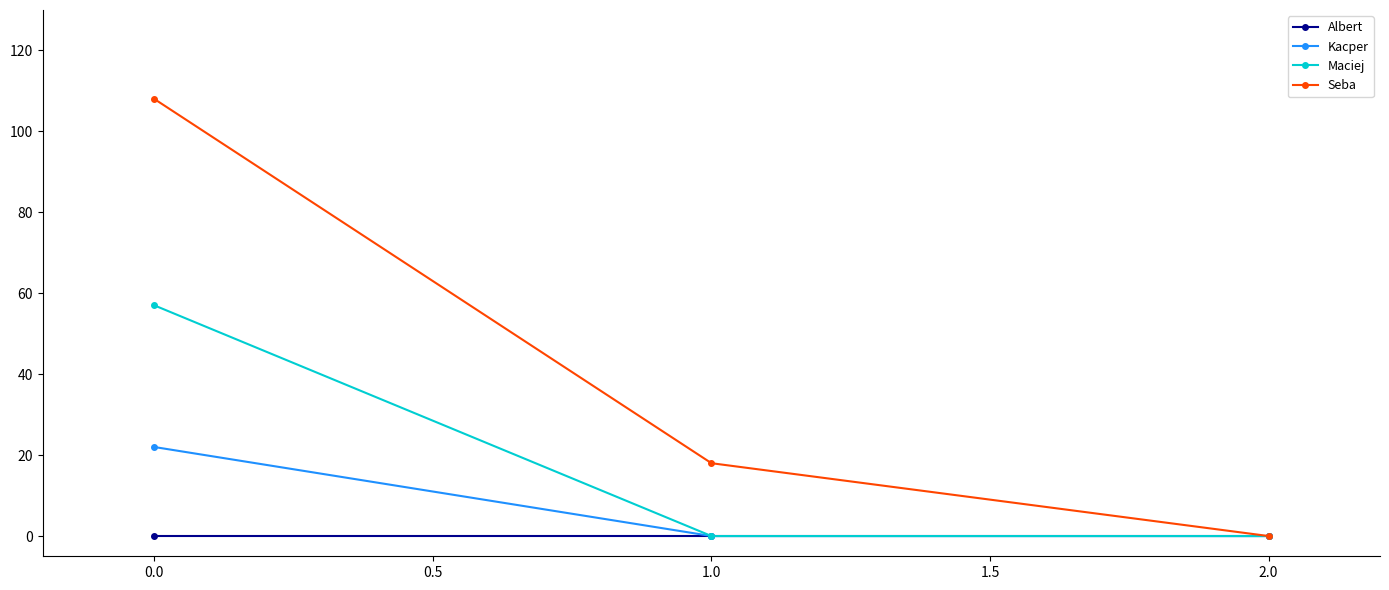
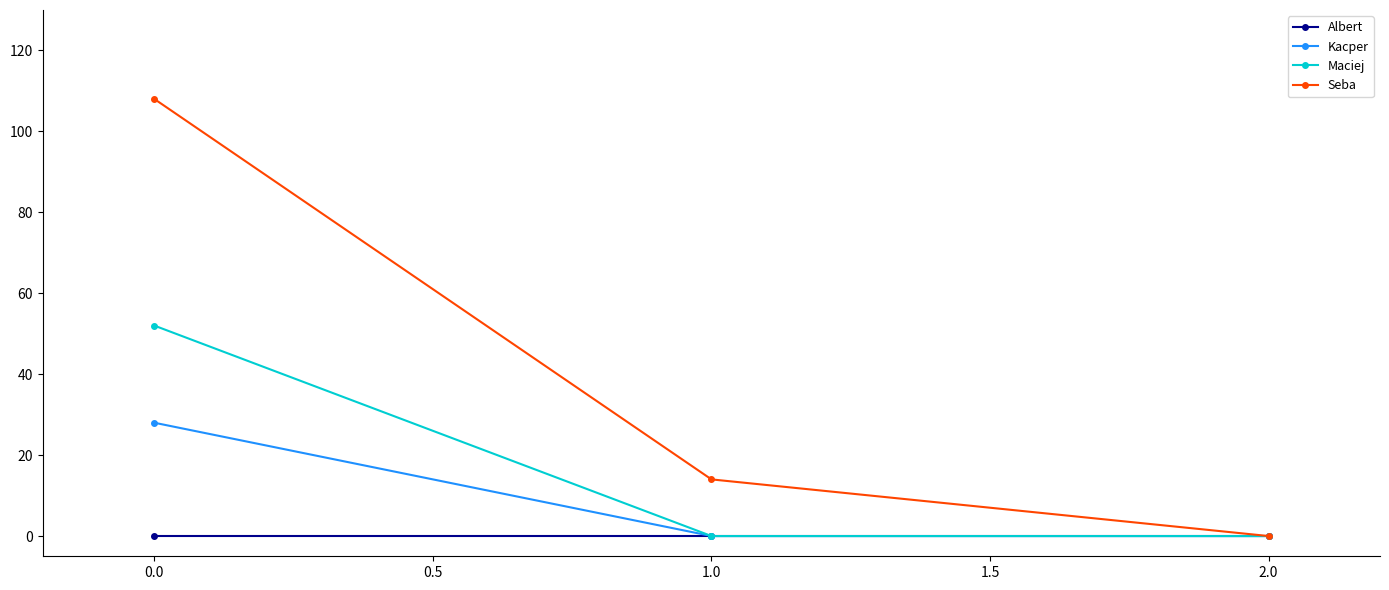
  {
    "Albert": {
      "0.0": 0
    },
    "Kacper": {
-     "0.0": 22
+     "0.0": 28
    },
    "Maciej": {
-     "0.0": 57
+     "0.0": 52
    },
    "Seba": {
      "0.0": 108,
-     "1.0": 18
+     "1.0": 14
    }
  }
